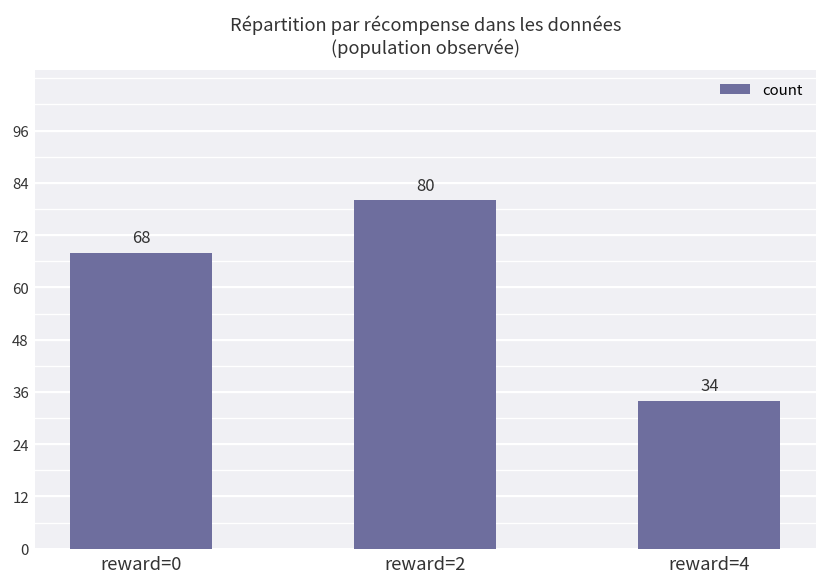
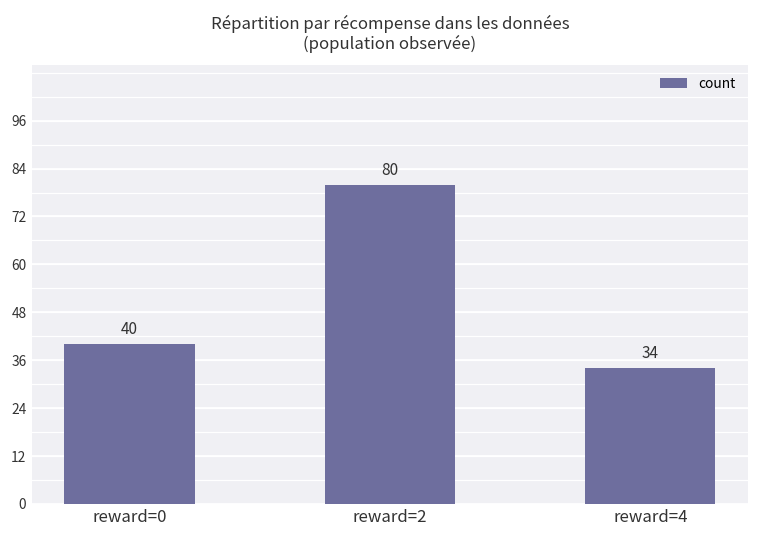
  {
-   "reward=0": 68,
+   "reward=0": 40,
    "reward=2": 80,
    "reward=4": 34
  }
